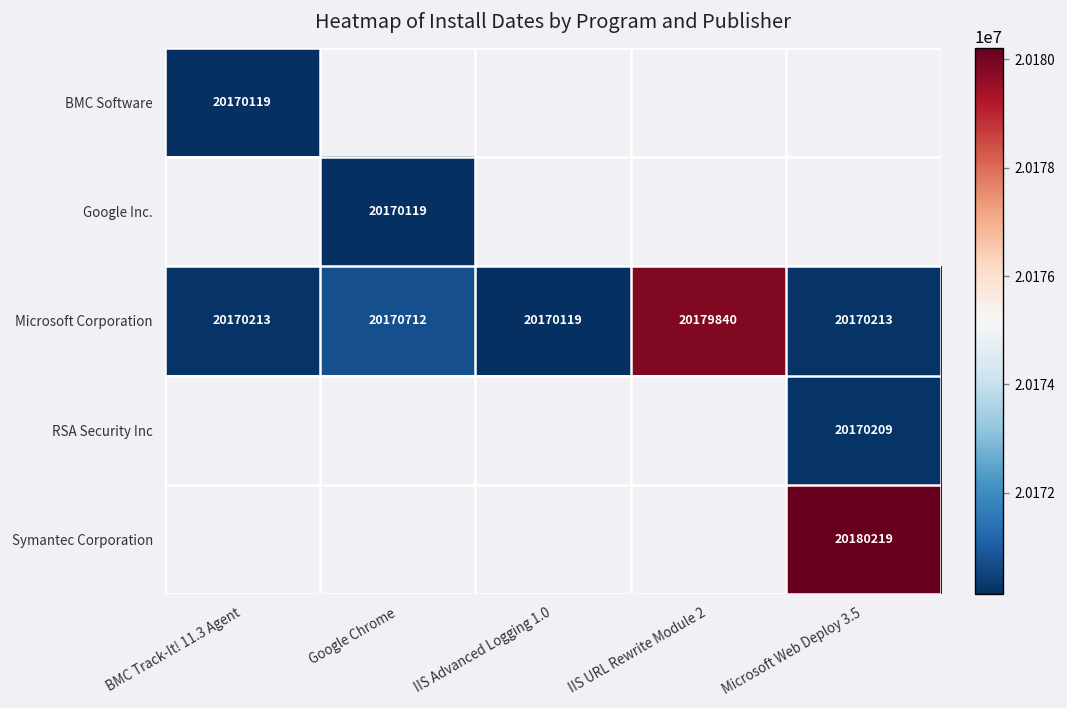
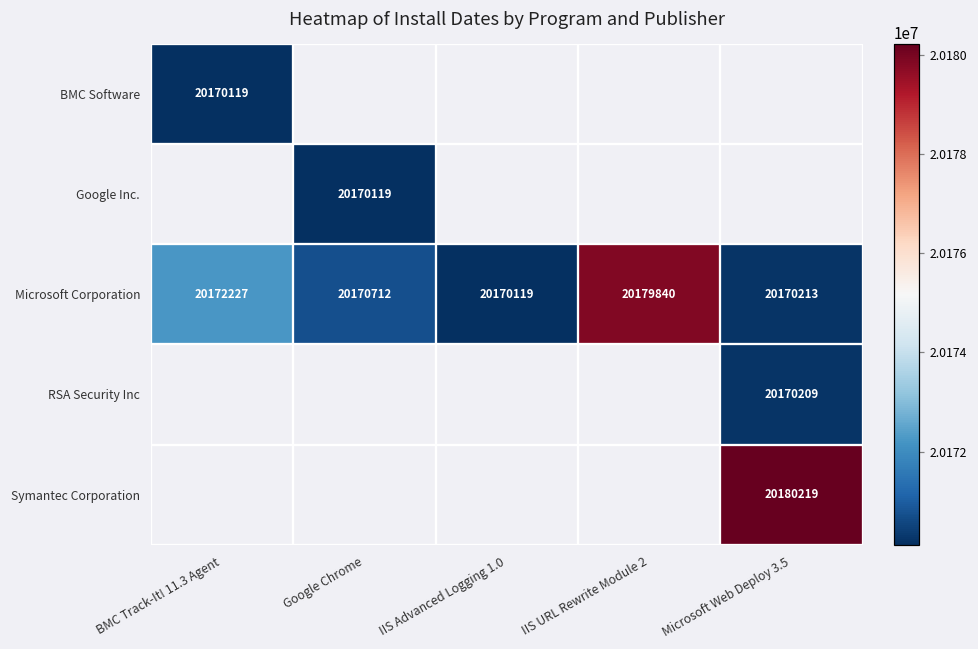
  {
    "BMC Software": {
      "BMC Track-It! 11.3 Agent": 20170119
    },
    "Google Inc.": {
      "Google Chrome": 20170119
    },
    "Microsoft Corporation": {
-     "BMC Track-It! 11.3 Agent": 20170213,
+     "BMC Track-It! 11.3 Agent": 20172227,
      "Google Chrome": 20170712,
      "IIS Advanced Logging 1.0": 20170119,
      "IIS URL Rewrite Module 2": 20179840,
      "Microsoft Web Deploy 3.5": 20170213
    },
    "RSA Security Inc": {
      "Microsoft Web Deploy 3.5": 20170209
    },
    "Symantec Corporation": {
      "Microsoft Web Deploy 3.5": 20180219
    }
  }
